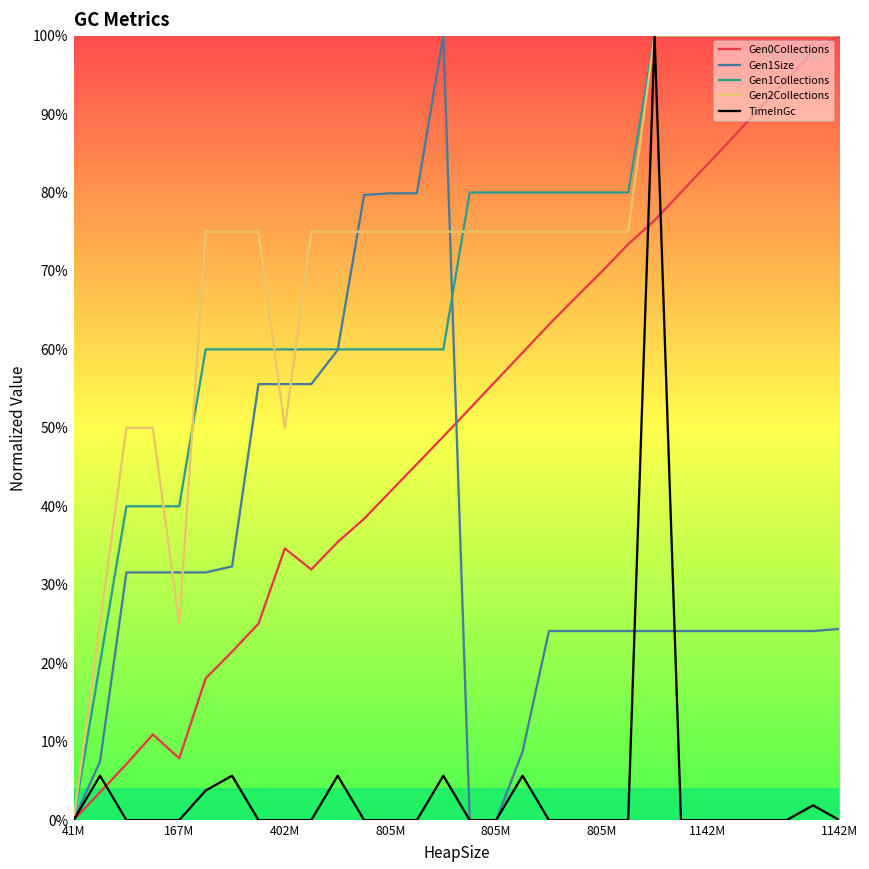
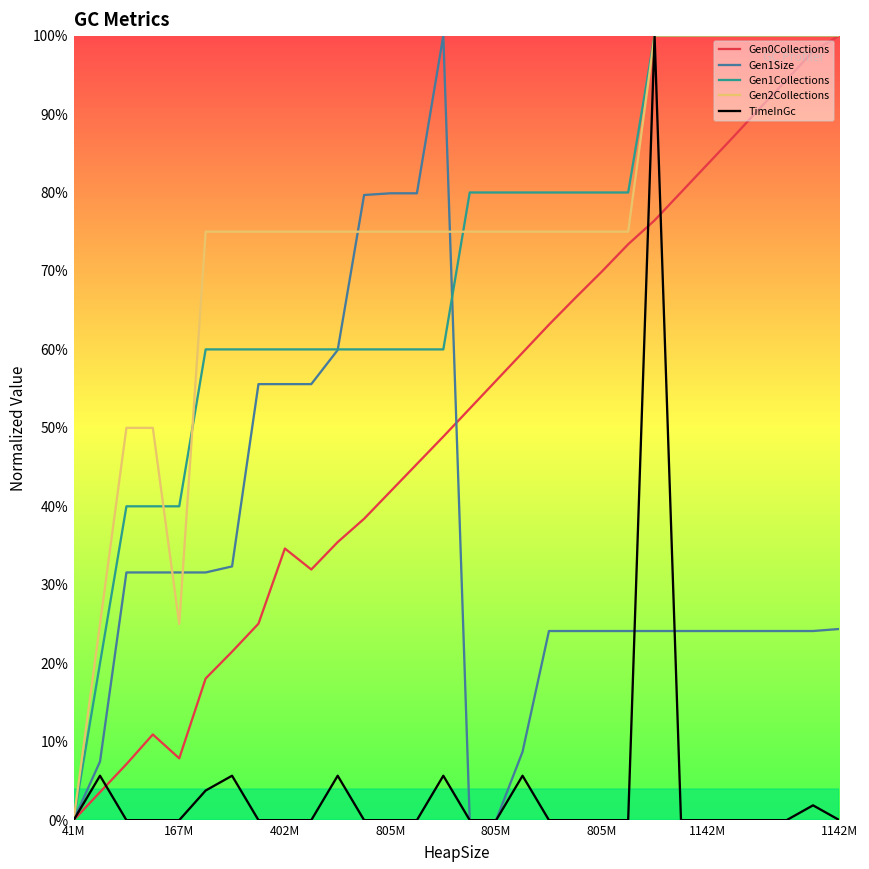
  {
    "Gen0Collections": {
      "167M": "8%",
      "402M": "35%"
    },
    "Gen2Collections": {
      "167M": "25%",
-     "402M": "50%"
+     "402M": "75%"
    }
  }
